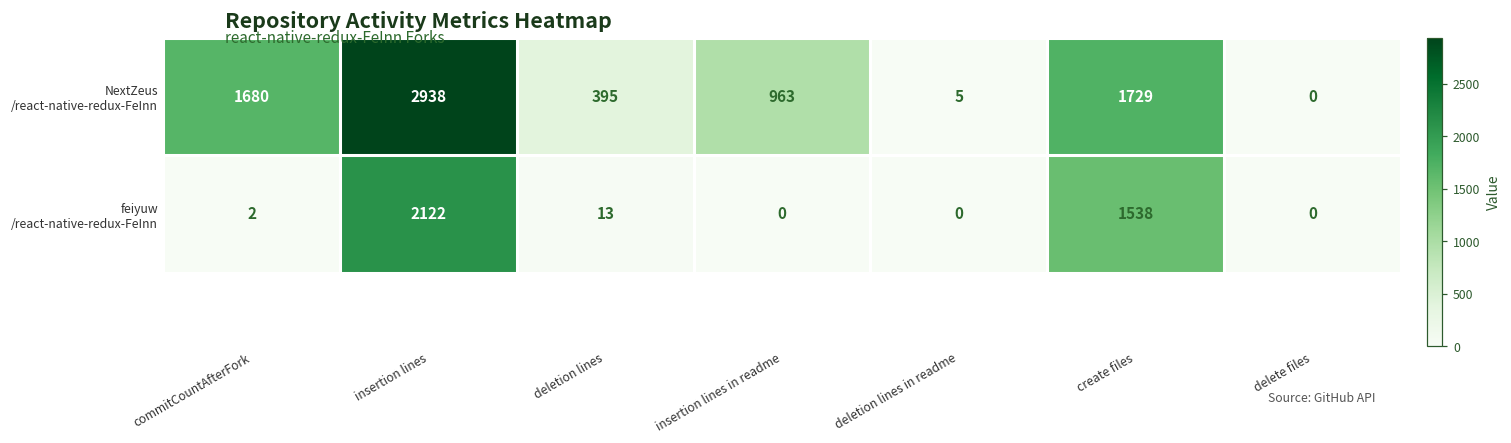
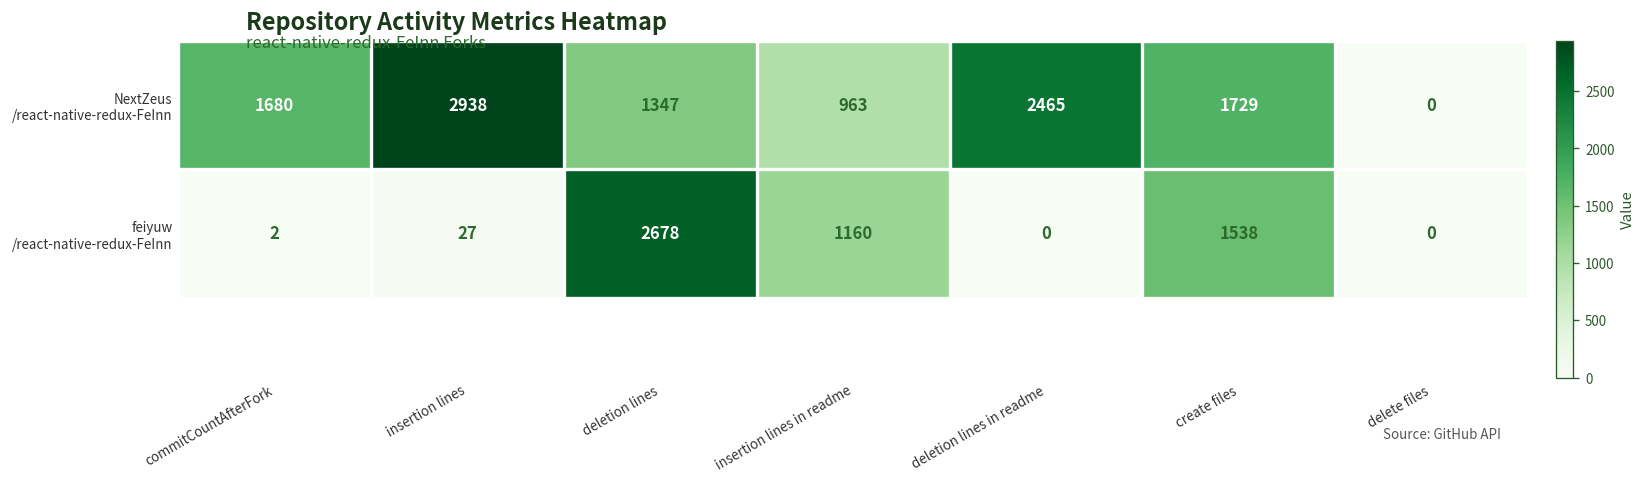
  {
    "NextZeus /react-native-redux-FeInn": {
      "commitCountAfterFork": 1680,
      "insertion lines": 2938,
-     "deletion lines": 395,
+     "deletion lines": 1347,
      "insertion lines in readme": 963,
-     "deletion lines in readme": 5,
+     "deletion lines in readme": 2465,
      "create files": 1729,
      "delete files": 0
    },
    "feiyuw /react-native-redux-FeInn": {
      "commitCountAfterFork": 2,
-     "insertion lines": 2122,
-     "deletion lines": 13,
-     "insertion lines in readme": 0,
+     "insertion lines": 27,
+     "deletion lines": 2678,
+     "insertion lines in readme": 1160,
      "deletion lines in readme": 0,
      "create files": 1538,
      "delete files": 0
    }
  }
